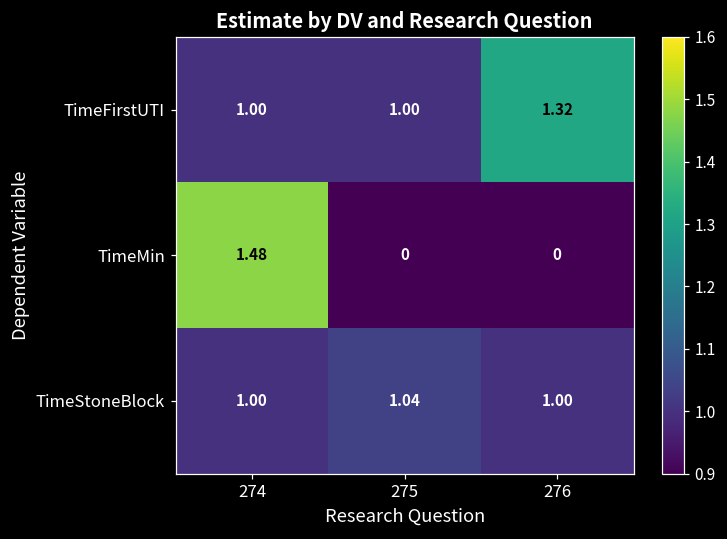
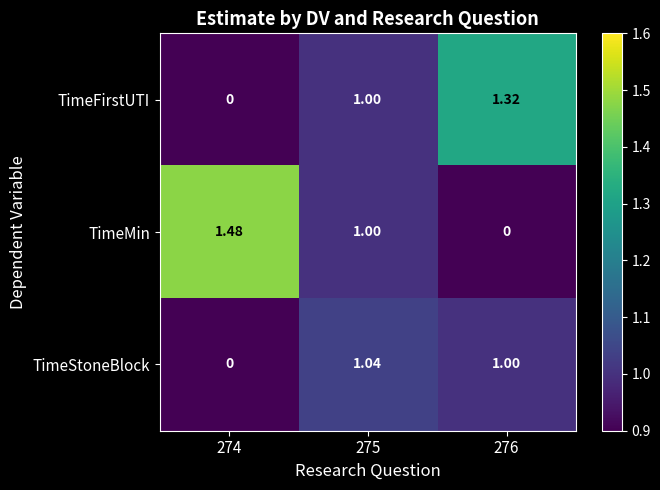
  {
    "TimeFirstUTI": {
-     "274": 1.00,
+     "274": 0,
      "275": 1.00,
      "276": 1.32
    },
    "TimeMin": {
      "274": 1.48,
-     "275": 0,
+     "275": 1.00,
      "276": 0
    },
    "TimeStoneBlock": {
-     "274": 1.00,
+     "274": 0,
      "275": 1.04,
      "276": 1.00
    }
  }
